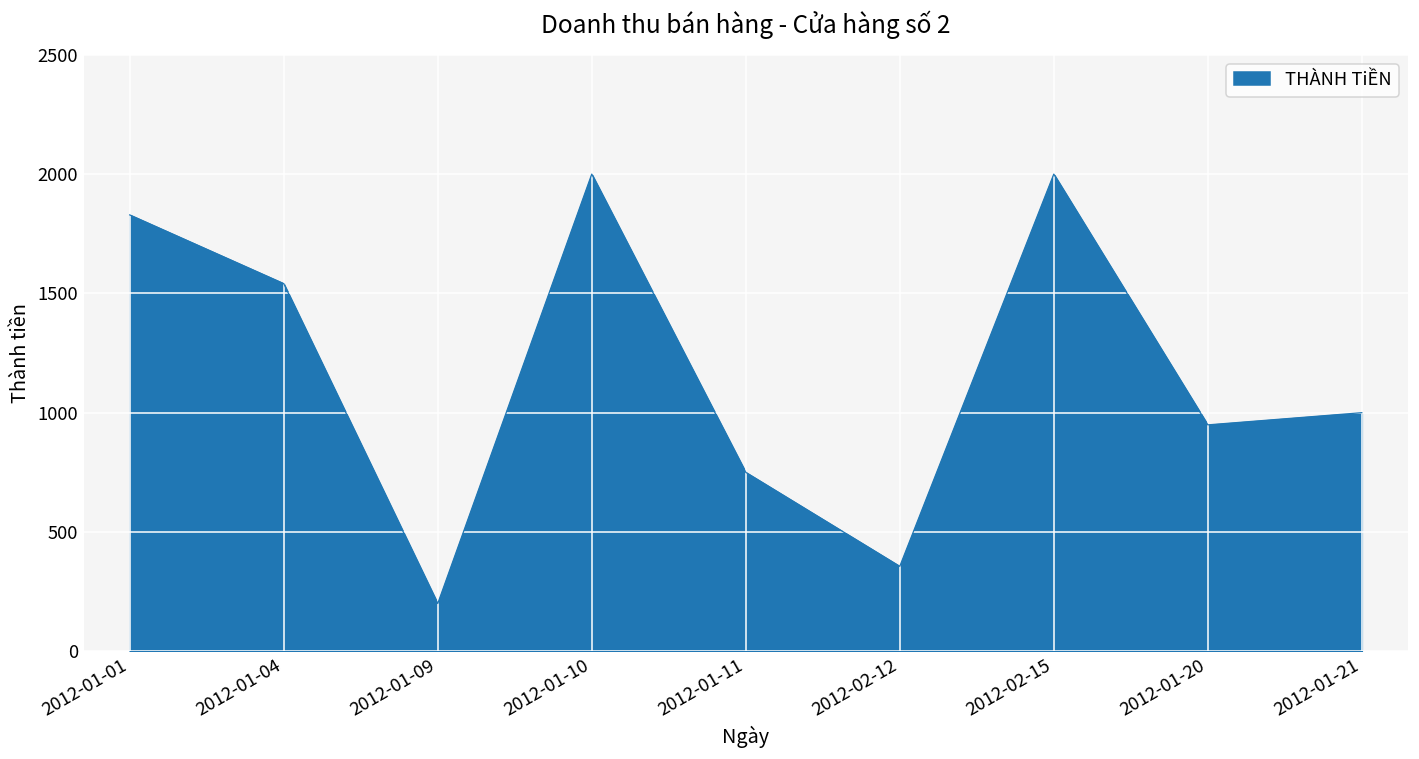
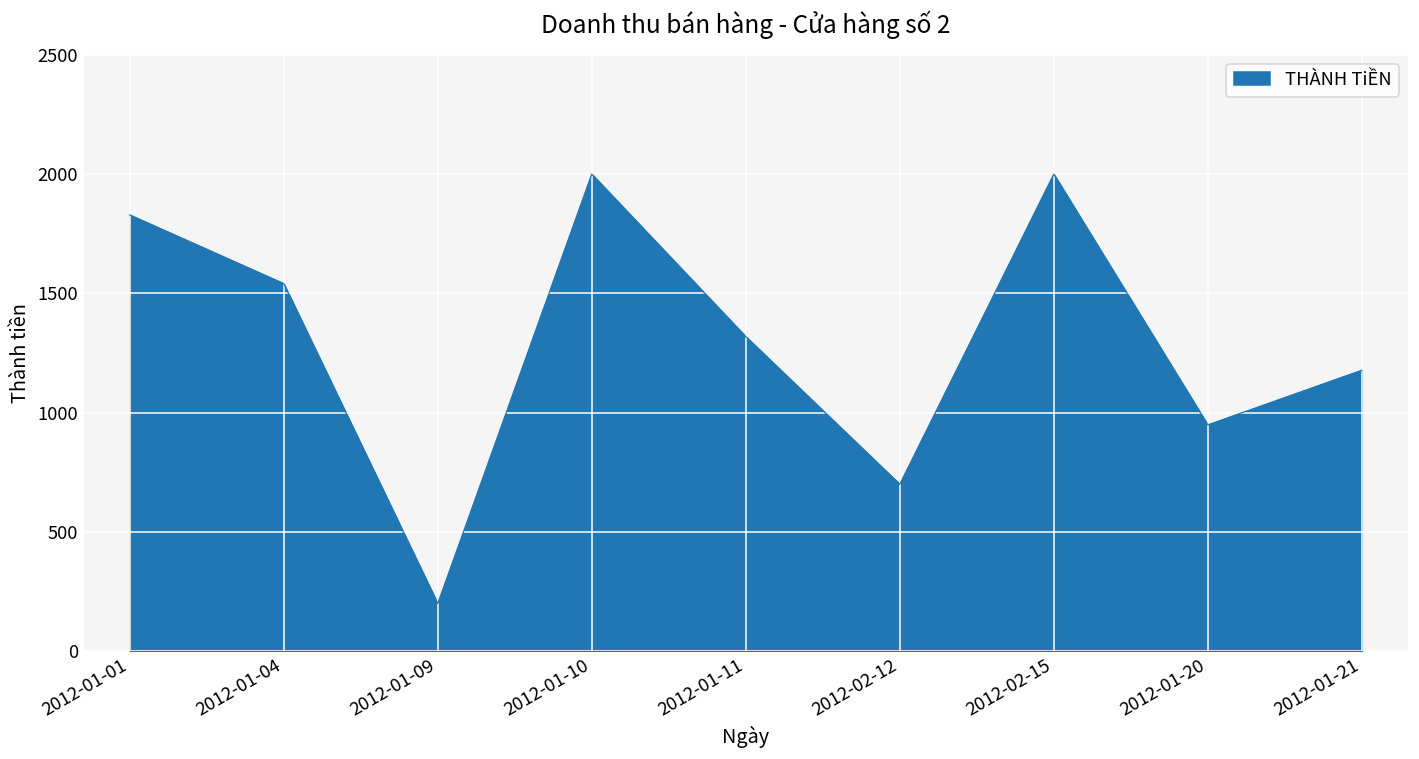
  {
    "2012-01-01": 1830,
    "2012-01-04": 1540,
    "2012-01-09": 200,
    "2012-01-10": 2000,
-   "2012-01-11": 750,
-   "2012-02-12": 360,
+   "2012-01-11": 1320,
+   "2012-02-12": 700,
    "2012-02-15": 2000,
    "2012-01-20": 950,
-   "2012-01-21": 1000
+   "2012-01-21": 1180
  }
